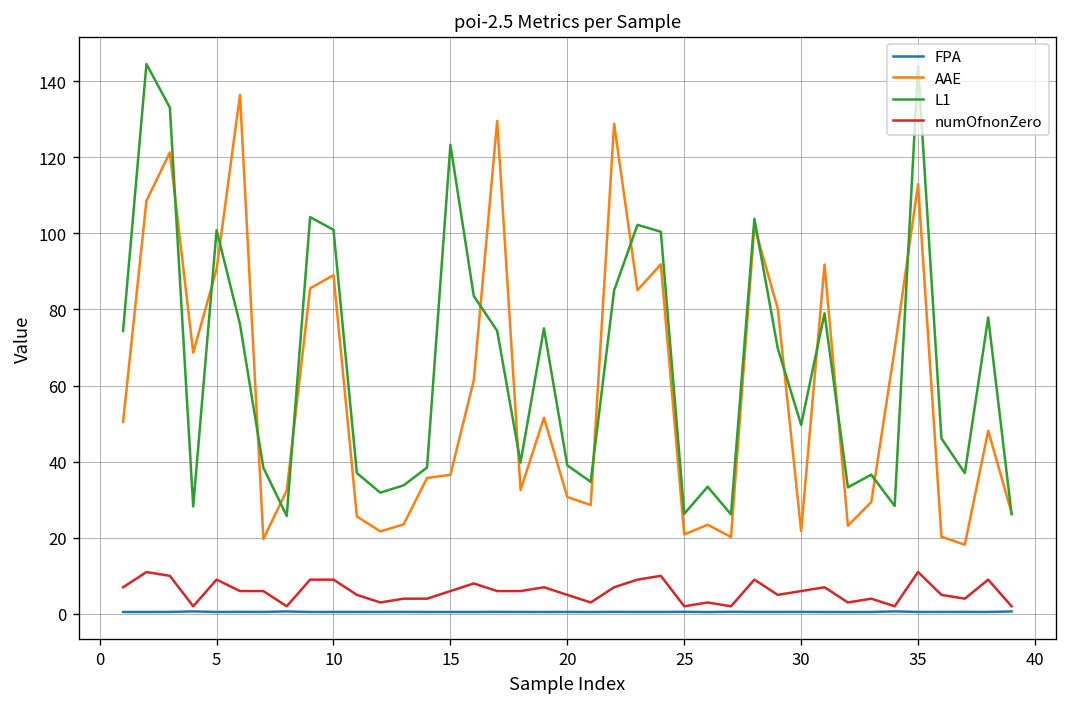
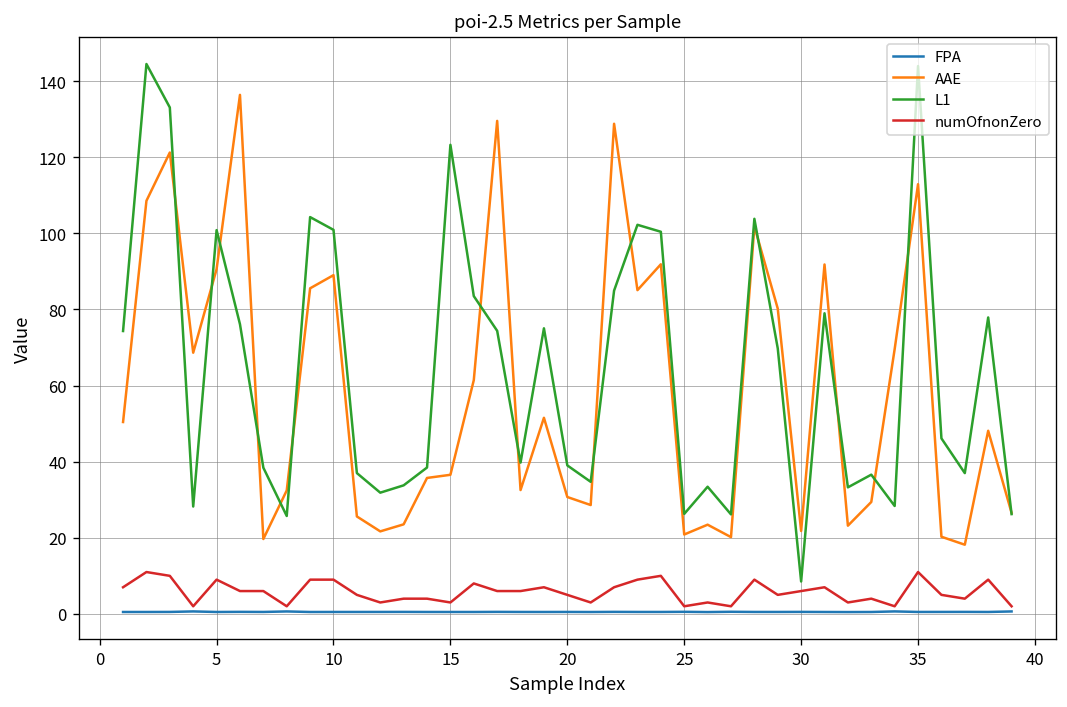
  {
    "FPA": {
      "5": 1,
      "10": 1,
      "15": 1,
      "20": 1,
      "25": 1,
      "30": 1,
      "35": 1
    },
    "AAE": {
      "5": 91,
      "10": 89,
      "15": 37,
      "20": 31,
      "25": 21,
      "30": 22,
      "35": 113
    },
    "L1": {
      "5": 101,
      "10": 101,
      "15": 123,
      "20": 39,
      "25": 26,
-     "30": 50
+     "30": 9
    },
    "numOfnonZero": {
      "5": 9,
      "10": 9,
-     "15": 6,
+     "15": 3,
      "20": 5,
      "25": 2,
      "30": 6,
      "35": 11
    }
  }
